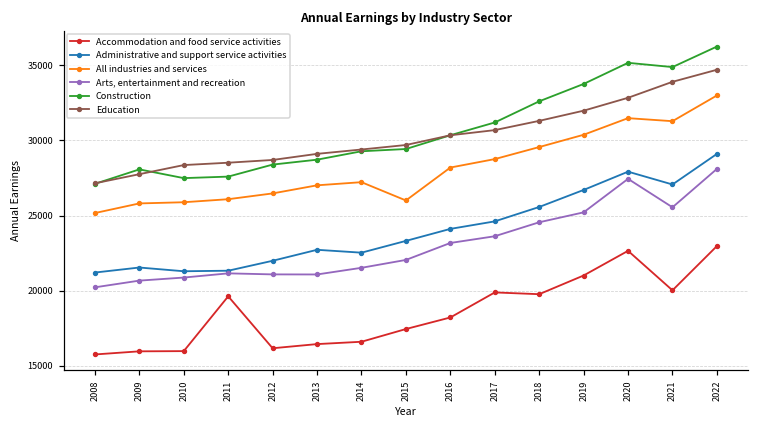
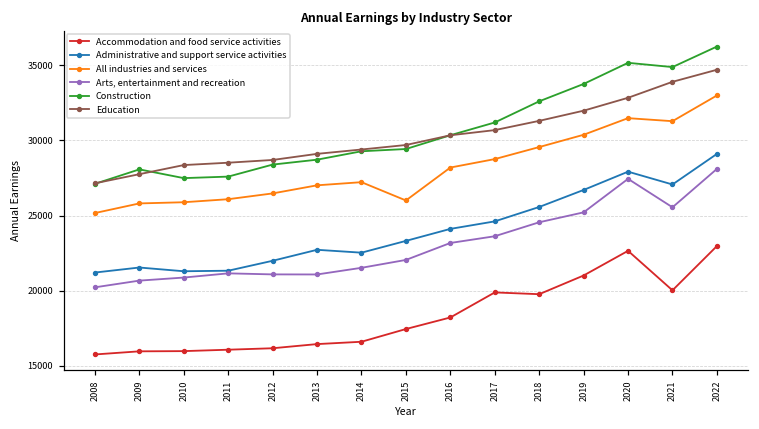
  {
    "Accommodation and food service activities": {
      "2008": 15700,
      "2009": 16000,
      "2010": 16000,
-     "2011": 19600,
+     "2011": 16100,
      "2012": 16200,
      "2013": 16400,
      "2014": 16600,
      "2015": 17400,
      "2016": 18200,
      "2017": 19900,
      "2018": 19800,
      "2019": 21000,
      "2020": 22600,
      "2021": 20000,
      "2022": 23000
    },
    "Administrative and support service activities": {
      "2008": 21200,
      "2009": 21500,
      "2010": 21300,
      "2012": 22000,
      "2013": 22700,
      "2014": 22500,
      "2015": 23300,
      "2016": 24100,
      "2017": 24600,
      "2018": 25600,
      "2019": 26700,
      "2020": 27900,
      "2021": 27100,
      "2022": 29100
    },
    "All industries and services": {
      "2008": 25200,
      "2009": 25800,
      "2010": 25900,
      "2011": 26100,
      "2012": 26500,
      "2013": 27000,
      "2014": 27200,
      "2015": 26000,
      "2016": 28200,
      "2017": 28800,
      "2018": 29600,
      "2019": 30400,
      "2020": 31500,
      "2021": 31300,
      "2022": 33000
    },
    "Arts, entertainment and recreation": {
      "2008": 20200,
      "2009": 20700,
      "2010": 20900,
      "2012": 21100,
      "2013": 21100,
      "2014": 21500,
      "2015": 22000,
      "2016": 23200,
      "2017": 23600,
      "2018": 24600,
      "2019": 25200,
      "2020": 27400,
      "2021": 25500,
      "2022": 28100
    },
    "Construction": {
      "2009": 28100,
      "2010": 27500,
      "2011": 27600,
      "2012": 28400,
      "2013": 28700,
      "2015": 29400,
      "2017": 31200,
      "2018": 32600,
      "2019": 33800,
      "2020": 35200,
      "2021": 34900,
      "2022": 36300
    },
    "Education": {
      "2009": 27800,
      "2010": 28400,
      "2011": 28500,
      "2012": 28700,
      "2013": 29100,
      "2015": 29700,
      "2017": 30700,
      "2018": 31300,
      "2019": 32000,
      "2020": 32800,
      "2021": 33900,
      "2022": 34700
    }
  }
